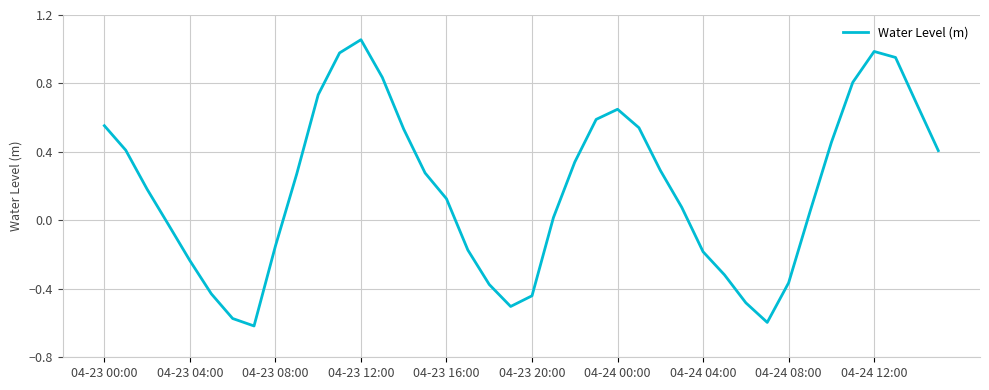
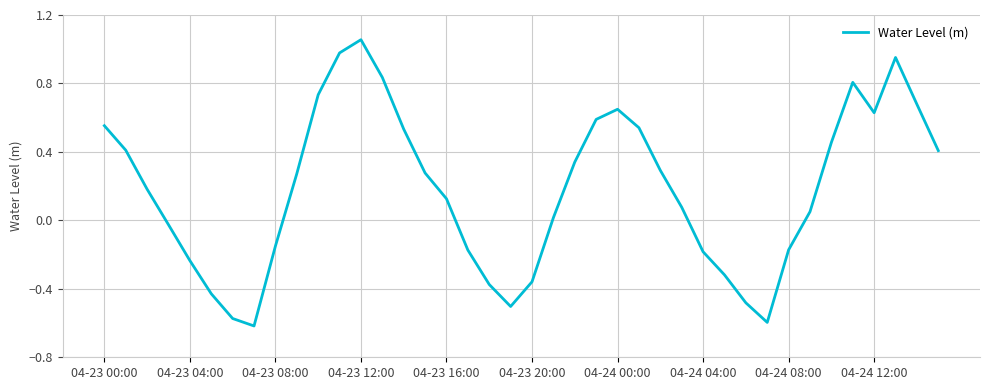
  {
    "04-23 00:00": 0.55,
    "04-23 04:00": -0.24,
    "04-23 08:00": -0.15,
    "04-23 12:00": 1.06,
    "04-23 16:00": 0.13,
-   "04-23 20:00": -0.44,
+   "04-23 20:00": -0.36,
    "04-24 00:00": 0.65,
    "04-24 04:00": -0.18,
-   "04-24 08:00": -0.37,
-   "04-24 12:00": 0.99
+   "04-24 08:00": -0.17,
+   "04-24 12:00": 0.63
  }
